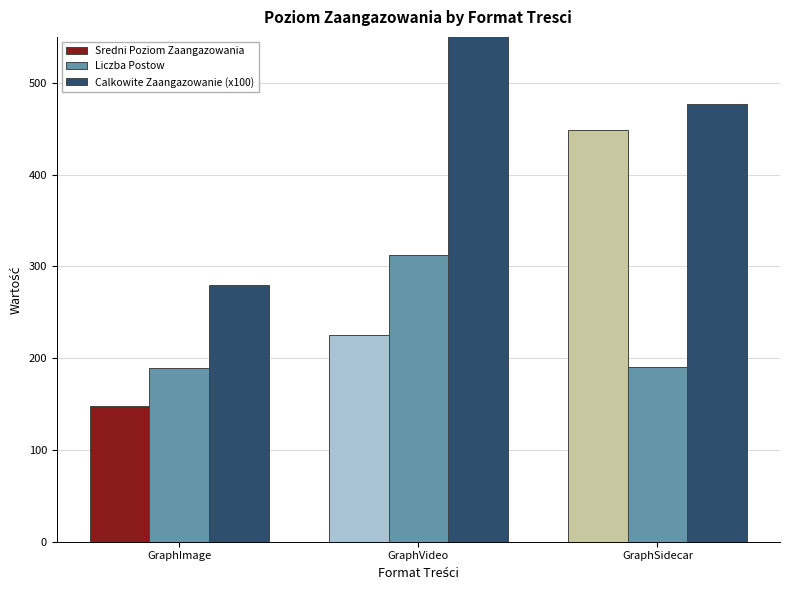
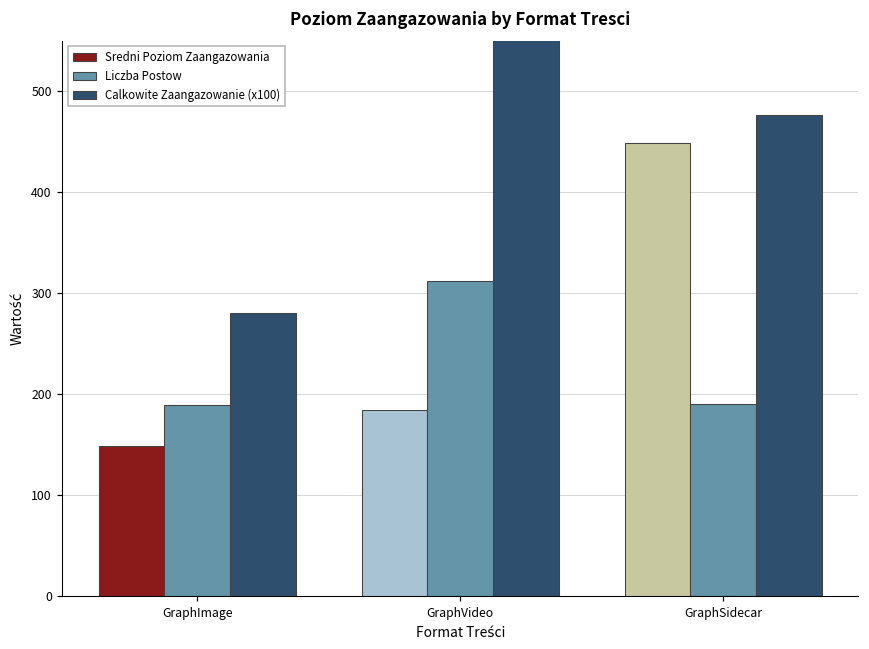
  {
    "Sredni Poziom Zaangazowania": {
      "GraphImage": 150,
-     "GraphVideo": 230,
+     "GraphVideo": 180,
      "GraphSidecar": 450
    },
    "Liczba Postow": {
      "GraphImage": 190,
      "GraphVideo": 310,
      "GraphSidecar": 190
    },
    "Calkowite Zaangazowanie (x100)": {
      "GraphImage": 280,
      "GraphSidecar": 480
    }
  }
